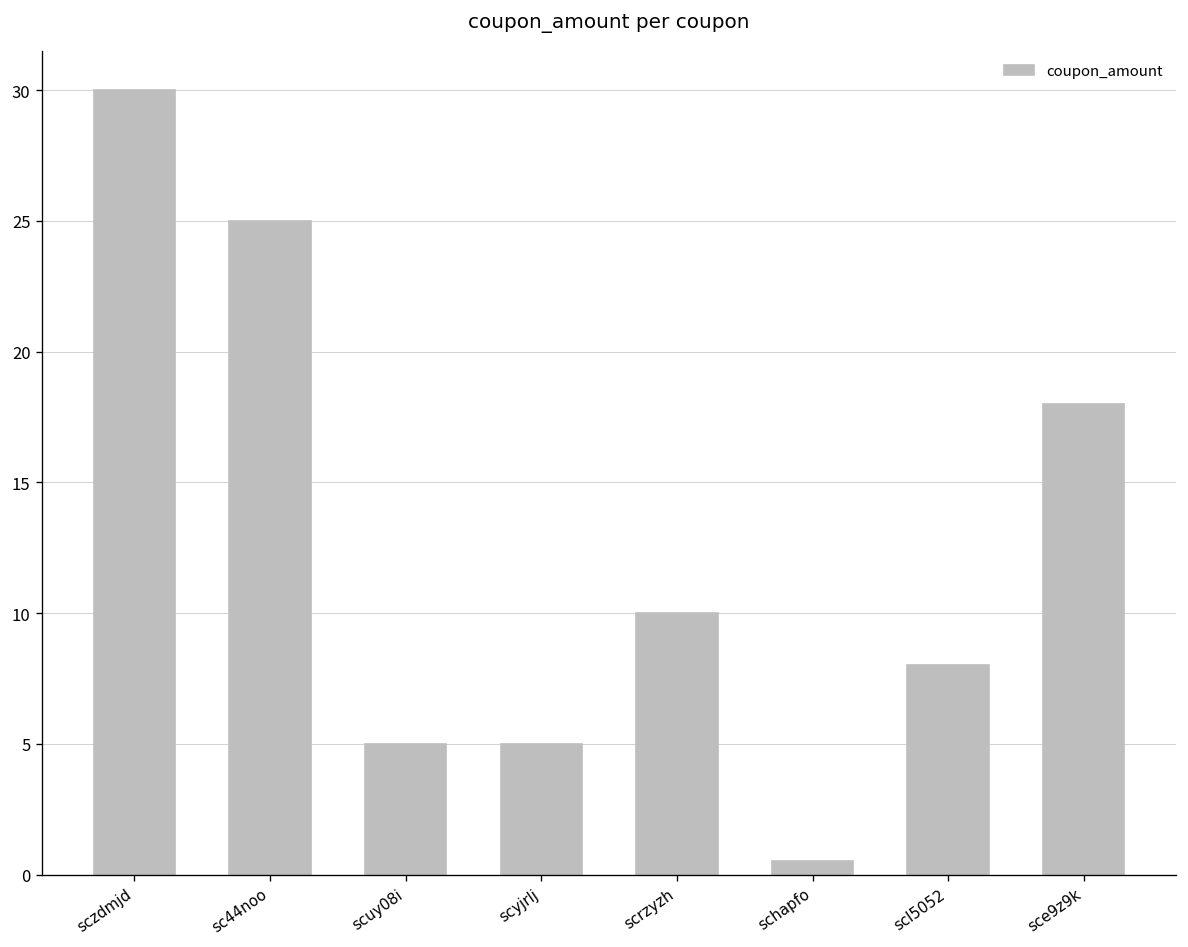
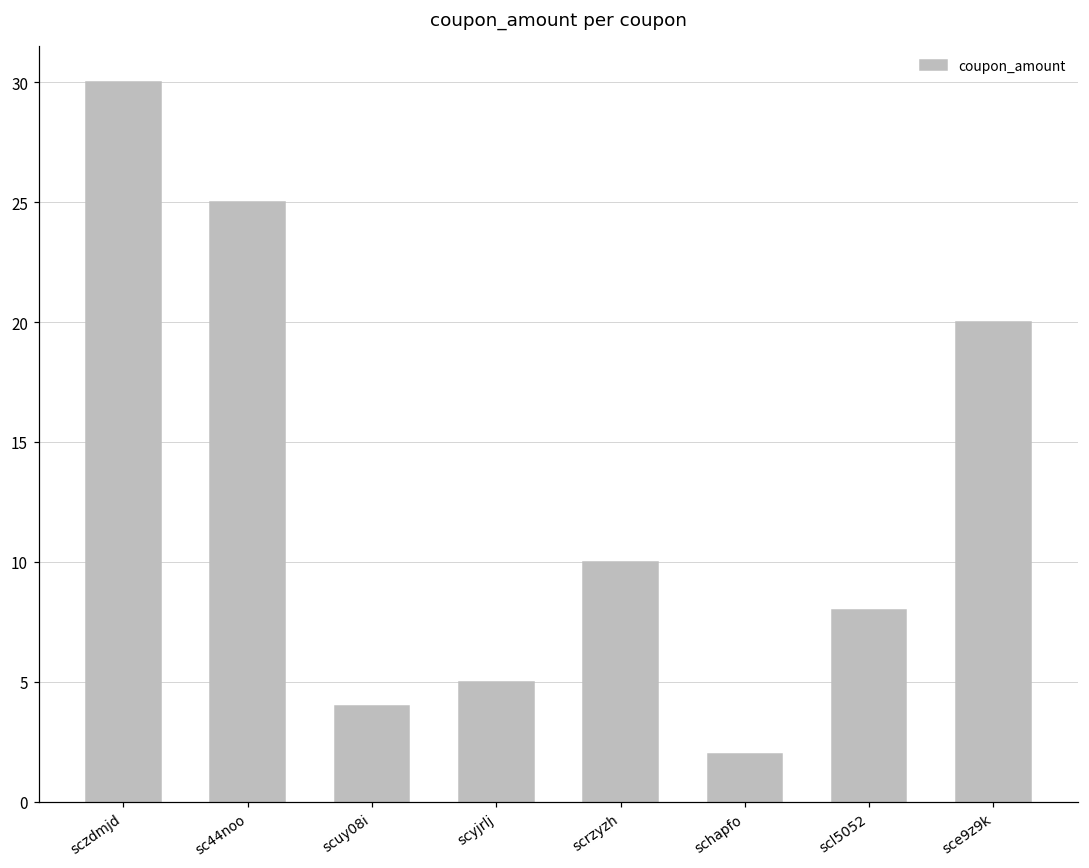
  {
    "sczdmjd": 30.0,
    "sc44noo": 25.0,
-   "scuy08i": 5,
+   "scuy08i": 4,
    "scyjrlj": 5.0,
    "scrzyzh": 10.0,
-   "schapfo": 0.5,
+   "schapfo": 2.0,
    "scl5052": 8.0,
-   "sce9z9k": 18
+   "sce9z9k": 20
  }
